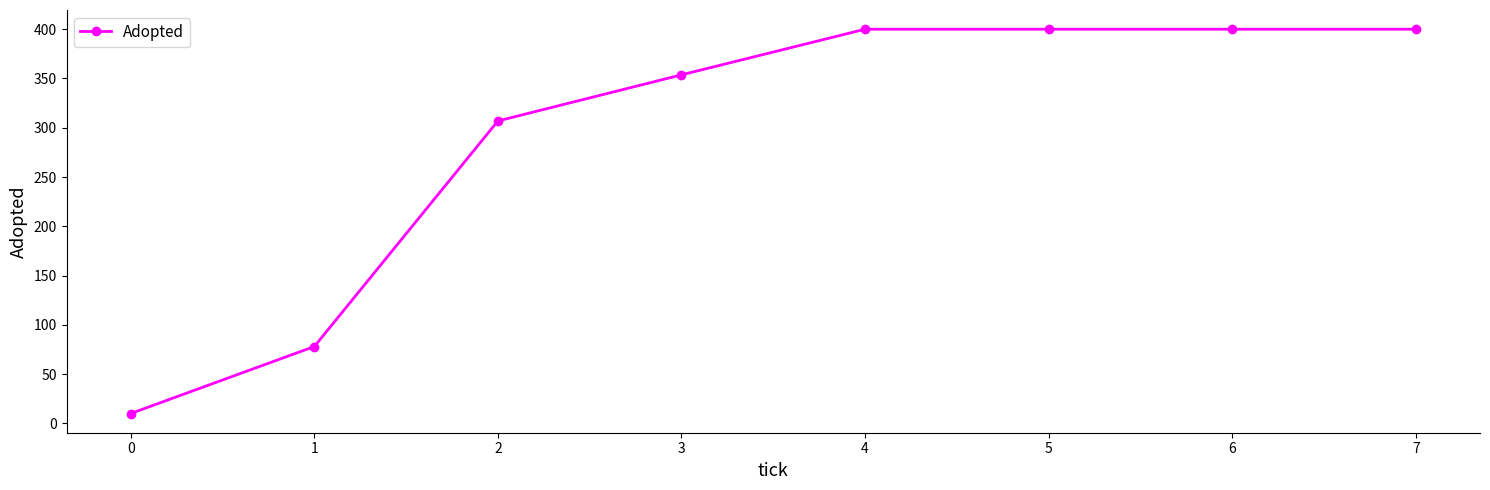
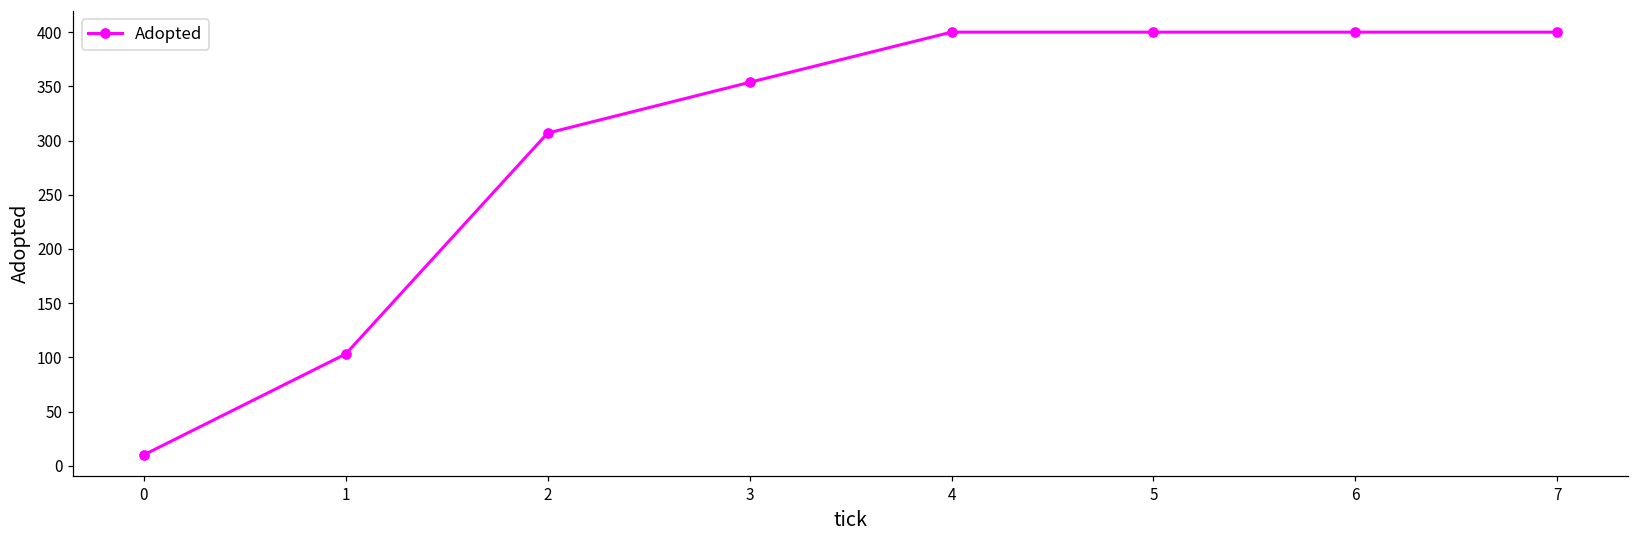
  {
    "0": 10,
-   "1": 80,
+   "1": 100,
    "2": 310,
    "3": 350,
    "4": 400,
    "5": 400,
    "6": 400,
    "7": 400
  }
